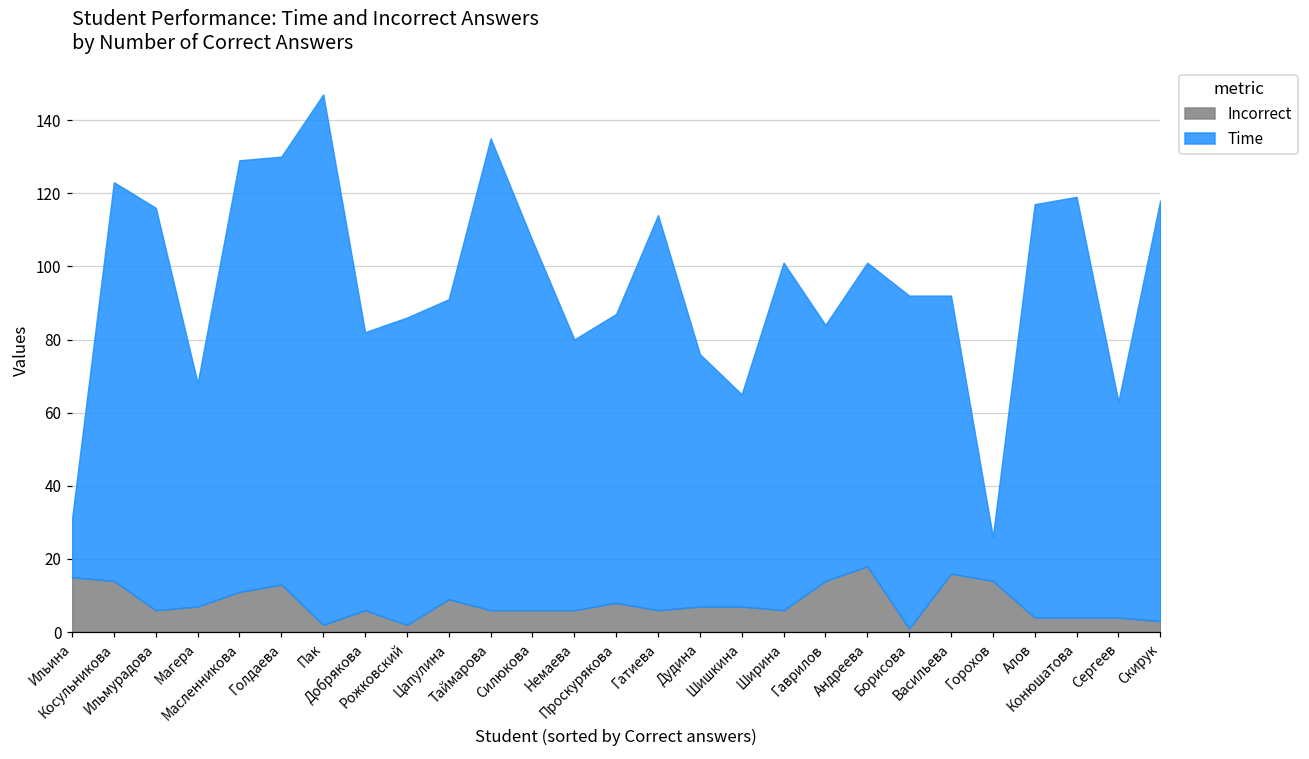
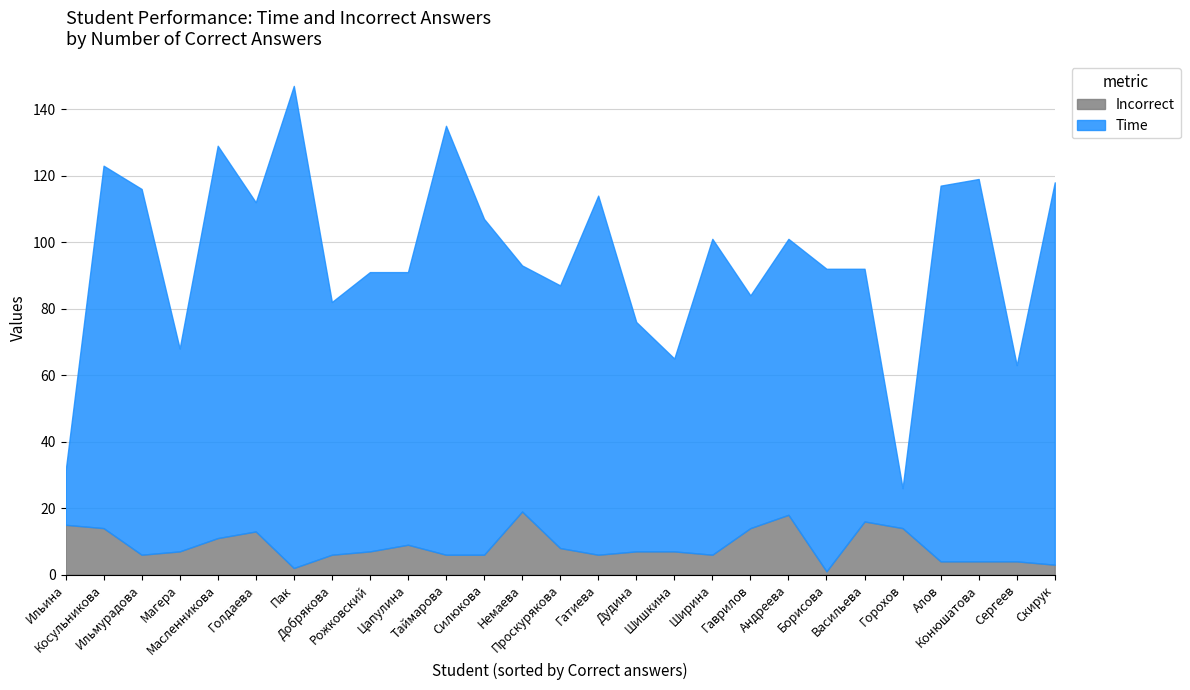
  {
    "Incorrect": {
      "Ильина": 15,
      "Косульникова": 14,
      "Ильмурадова": 6,
      "Магера": 7,
      "Масленникова": 11,
      "Голдаева": 13,
      "Пак": 2,
      "Добрякова": 6,
-     "Рожковский": 2,
+     "Рожковский": 7,
      "Цапулина": 9,
      "Таймарова": 6,
      "Силюкова": 6,
-     "Немаева": 6,
+     "Немаева": 19,
      "Проскурякова": 8,
      "Гатиева": 6,
      "Дудина": 7,
      "Шишкина": 7,
      "Ширина": 6,
      "Гаврилов": 14,
      "Андреева": 18,
      "Борисова": 1,
      "Васильева": 16,
      "Горохов": 14,
      "Алов": 4,
      "Конюшатова": 4,
      "Сергеев": 4,
      "Скирук": 3
    },
    "Time": {
      "Ильина": 16,
      "Косульникова": 109,
      "Ильмурадова": 110,
      "Магера": 61,
      "Масленникова": 118,
-     "Голдаева": 117,
+     "Голдаева": 99,
      "Пак": 145,
      "Добрякова": 76,
      "Рожковский": 84,
      "Цапулина": 82,
      "Таймарова": 129,
      "Силюкова": 101,
      "Немаева": 74,
      "Проскурякова": 79,
      "Гатиева": 108,
      "Дудина": 69,
      "Шишкина": 58,
      "Ширина": 95,
      "Гаврилов": 70,
      "Андреева": 83,
      "Борисова": 91,
      "Васильева": 76,
      "Горохов": 12,
      "Алов": 113,
      "Конюшатова": 115,
      "Сергеев": 59,
      "Скирук": 115
    }
  }
